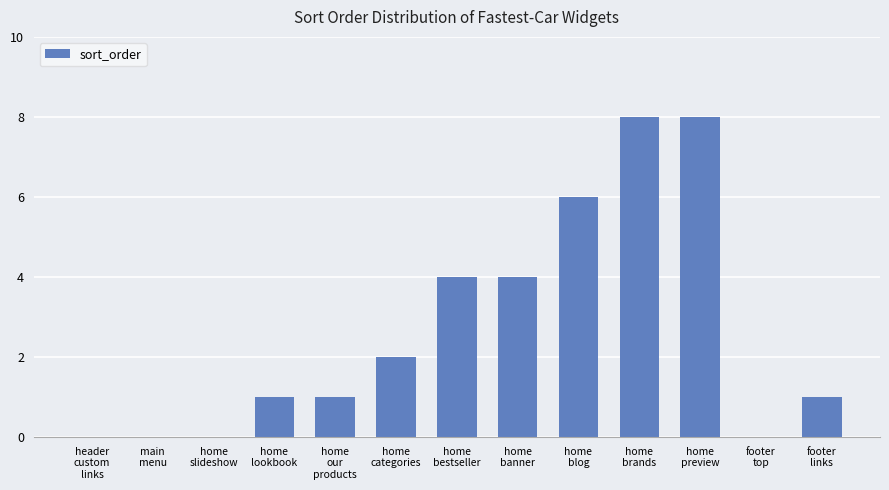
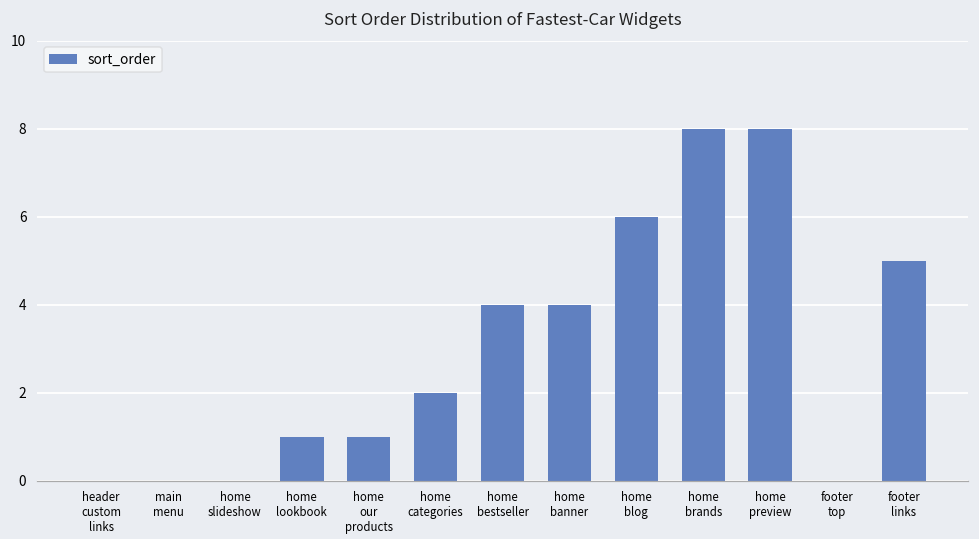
  {
    "header custom links": 0,
    "main menu": 0,
    "home slideshow": 0,
    "home lookbook": 1,
    "home our products": 1,
    "home categories": 2,
    "home bestseller": 4,
    "home banner": 4,
    "home blog": 6,
    "home brands": 8,
    "home preview": 8,
    "footer top": 0,
-   "footer links": 1
+   "footer links": 5
  }
